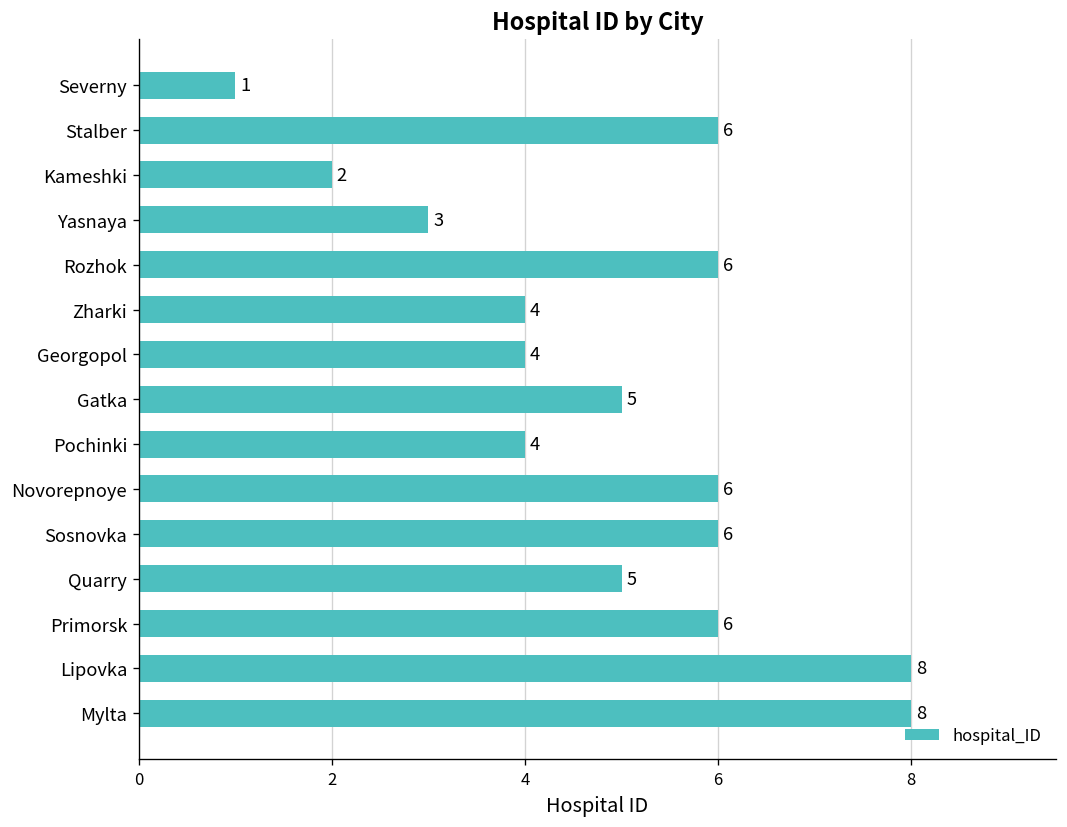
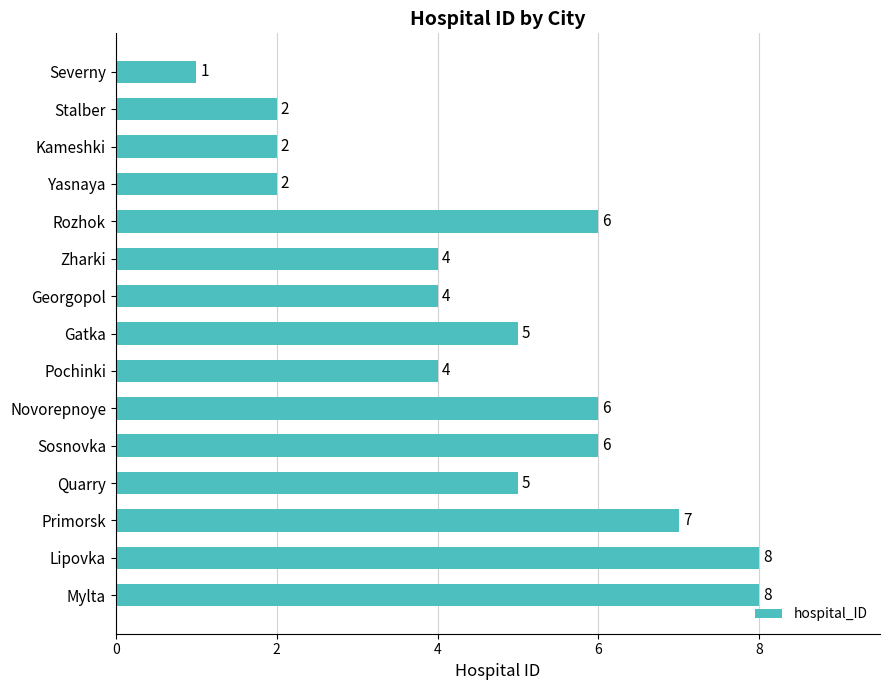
  {
    "Severny": 1,
-   "Stalber": 6,
+   "Stalber": 2,
    "Kameshki": 2,
-   "Yasnaya": 3,
+   "Yasnaya": 2,
    "Rozhok": 6,
    "Zharki": 4,
    "Georgopol": 4,
    "Gatka": 5,
    "Pochinki": 4,
    "Novorepnoye": 6,
    "Sosnovka": 6,
    "Quarry": 5,
-   "Primorsk": 6,
+   "Primorsk": 7,
    "Lipovka": 8,
    "Mylta": 8
  }
